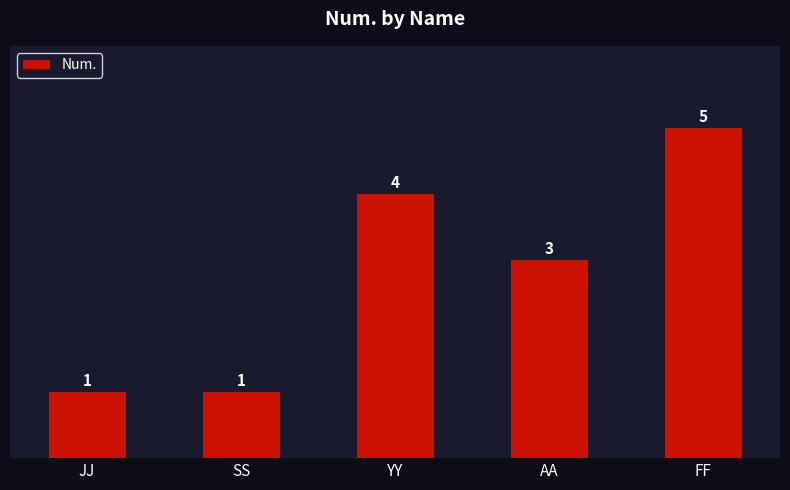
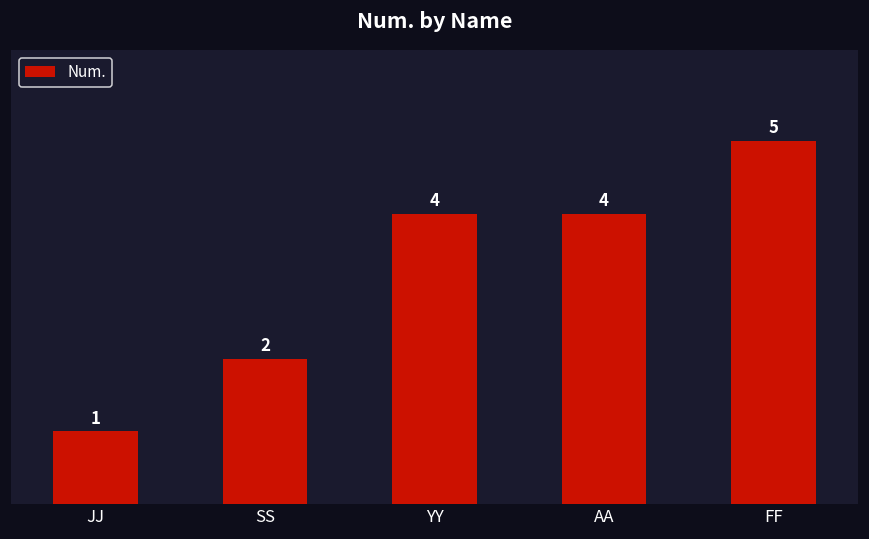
  {
    "JJ": 1,
-   "SS": 1,
+   "SS": 2,
    "YY": 4,
-   "AA": 3,
+   "AA": 4,
    "FF": 5
  }
